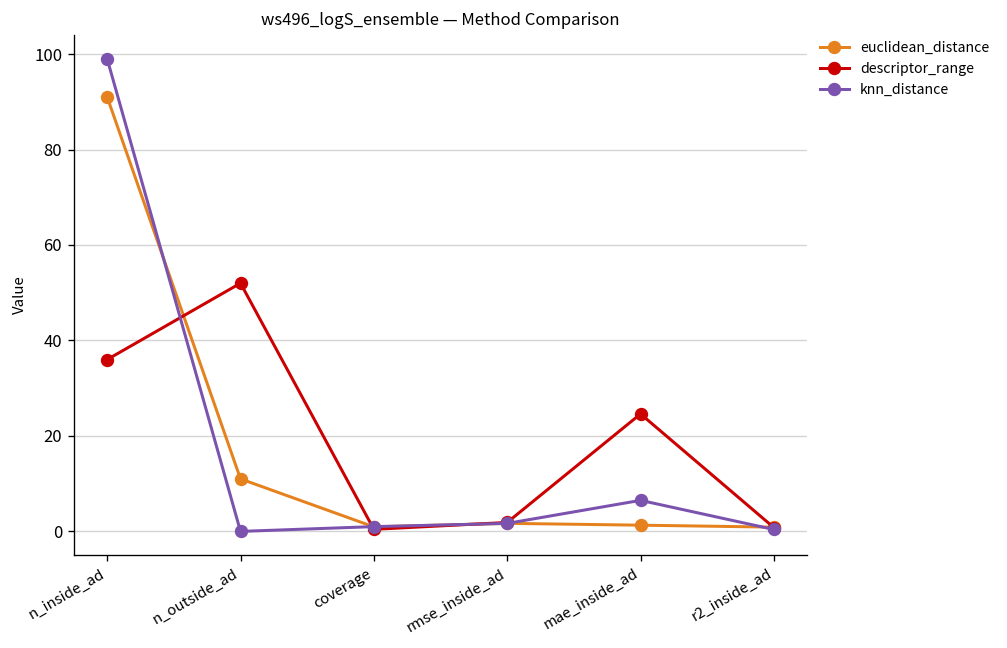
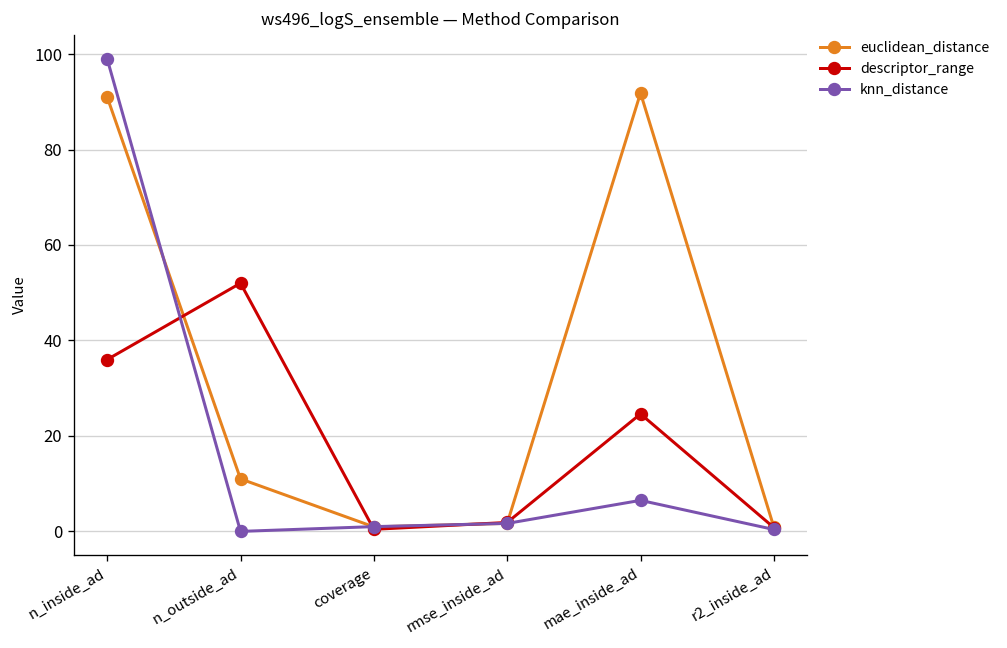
  {
    "euclidean_distance": {
      "n_inside_ad": 91,
      "n_outside_ad": 11,
-     "mae_inside_ad": 1
+     "mae_inside_ad": 92
    },
    "descriptor_range": {
      "n_inside_ad": 36,
      "n_outside_ad": 52,
      "mae_inside_ad": 25
    },
    "knn_distance": {
      "n_inside_ad": 99,
      "n_outside_ad": 0,
      "mae_inside_ad": 7
    }
  }
